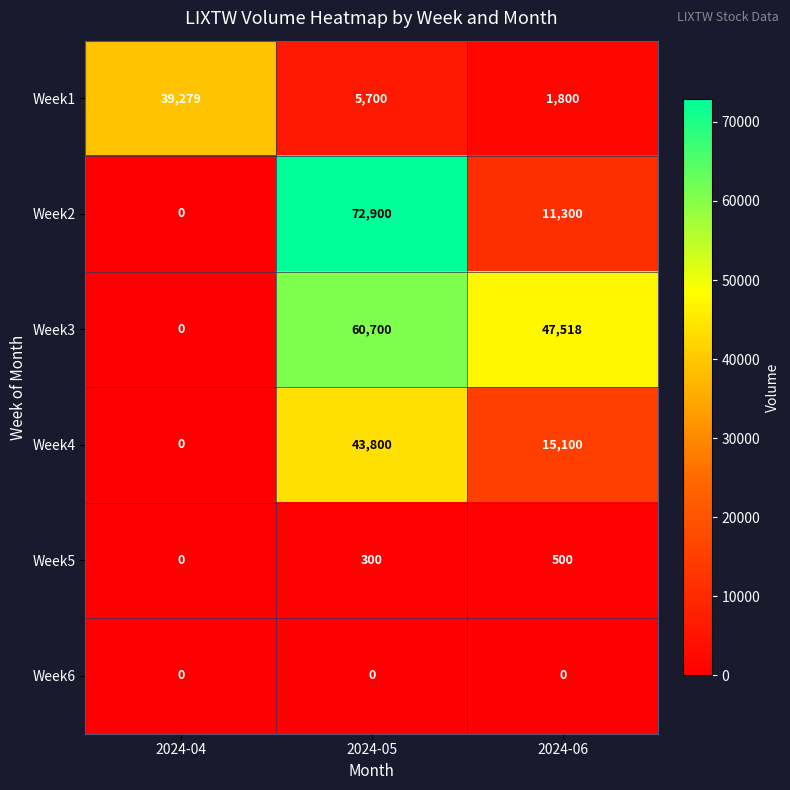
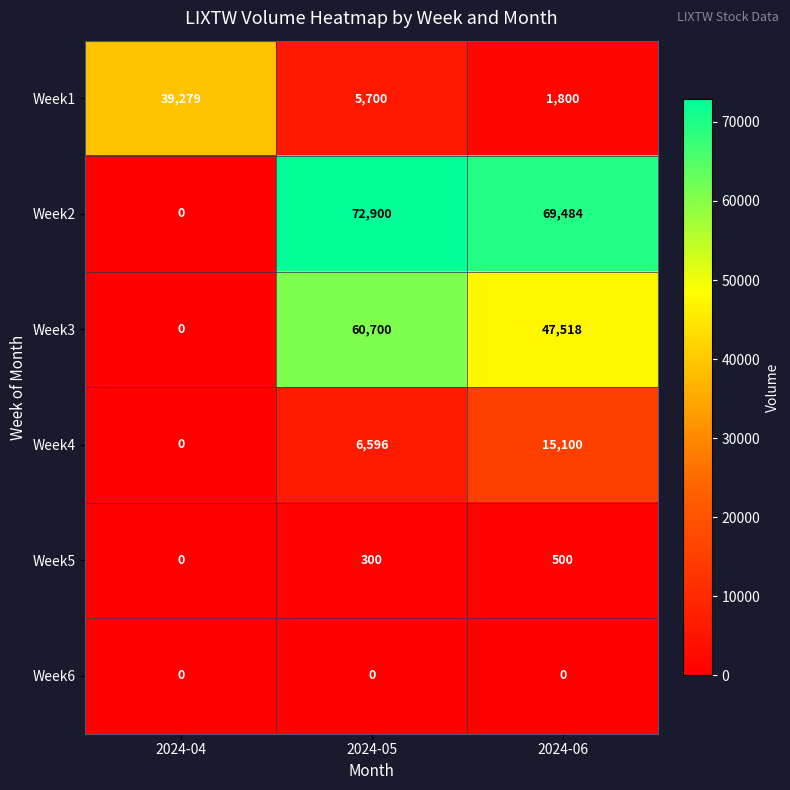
  {
    "Week1": {
      "2024-04": "39,279",
      "2024-05": "5,700",
      "2024-06": "1,800"
    },
    "Week2": {
      "2024-04": "0",
      "2024-05": "72,900",
-     "2024-06": "11,300"
+     "2024-06": "69,484"
    },
    "Week3": {
      "2024-04": "0",
      "2024-05": "60,700",
      "2024-06": "47,518"
    },
    "Week4": {
      "2024-04": "0",
-     "2024-05": "43,800",
+     "2024-05": "6,596",
      "2024-06": "15,100"
    },
    "Week5": {
      "2024-04": "0",
      "2024-05": "300",
      "2024-06": "500"
    },
    "Week6": {
      "2024-04": "0",
      "2024-05": "0",
      "2024-06": "0"
    }
  }
